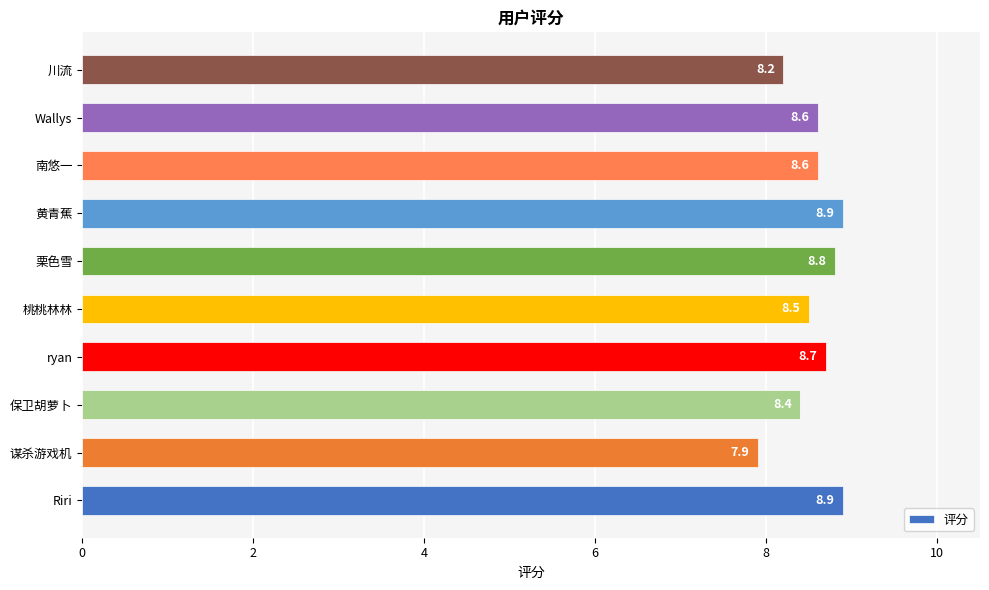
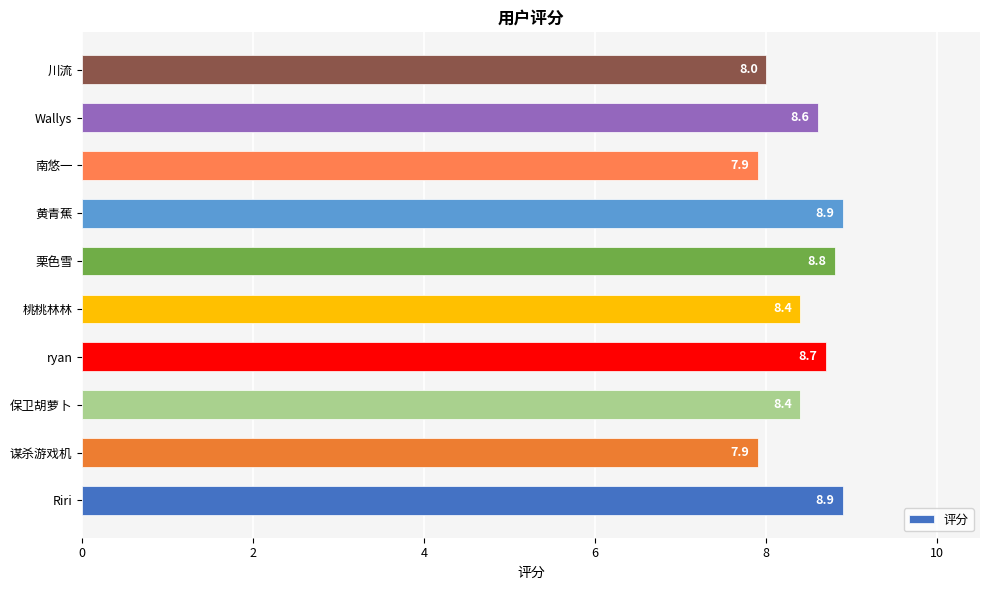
  {
-   "川流": 8.2,
+   "川流": 8.0,
    "Wallys": 8.6,
-   "南悠一": 8.6,
+   "南悠一": 7.9,
    "黄青蕉": 8.9,
    "栗色雪": 8.8,
-   "桃桃林林": 8.5,
+   "桃桃林林": 8.4,
    "ryan": 8.7,
    "保卫胡萝卜": 8.4,
    "谋杀游戏机": 7.9,
    "Riri": 8.9
  }
